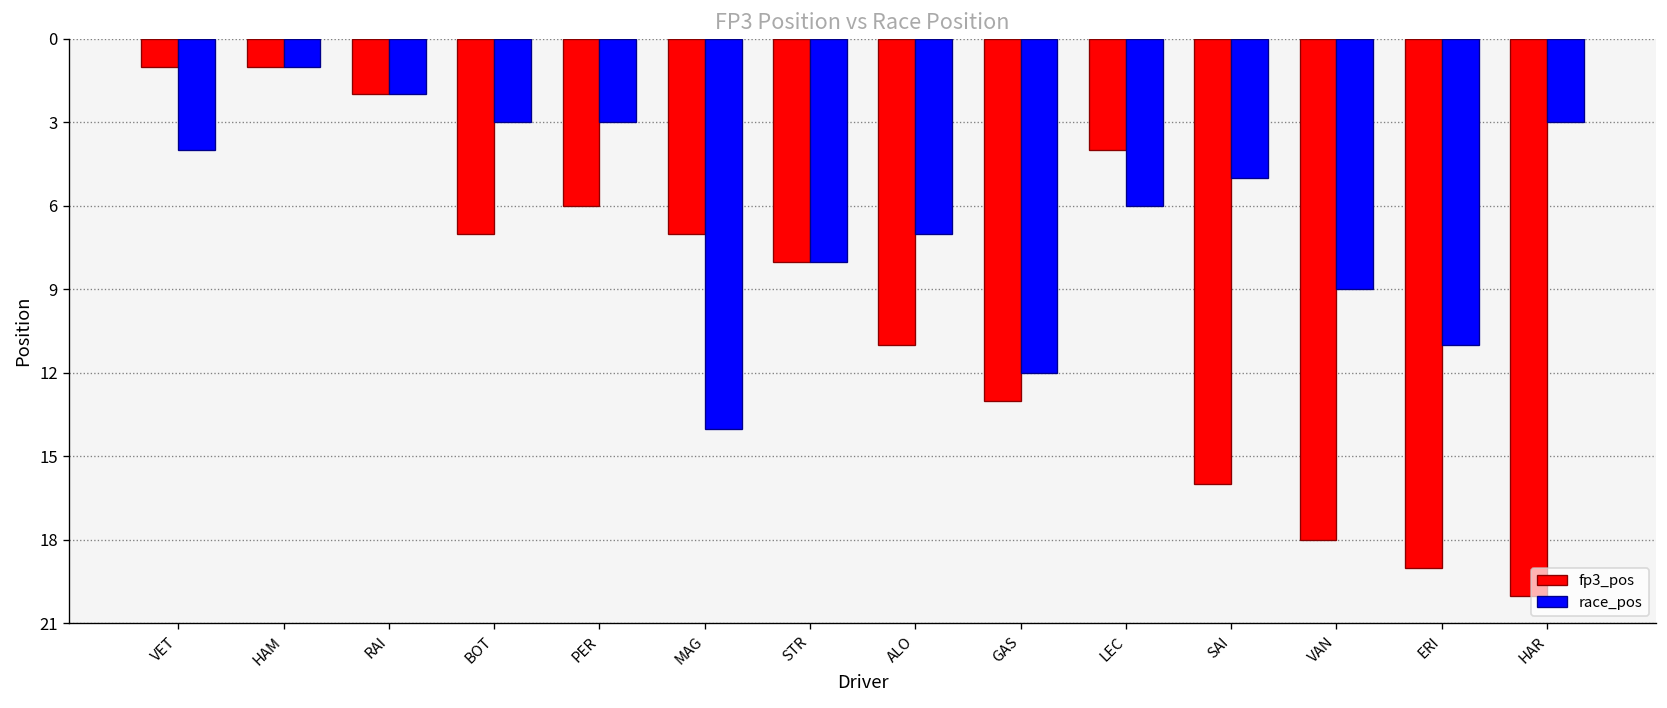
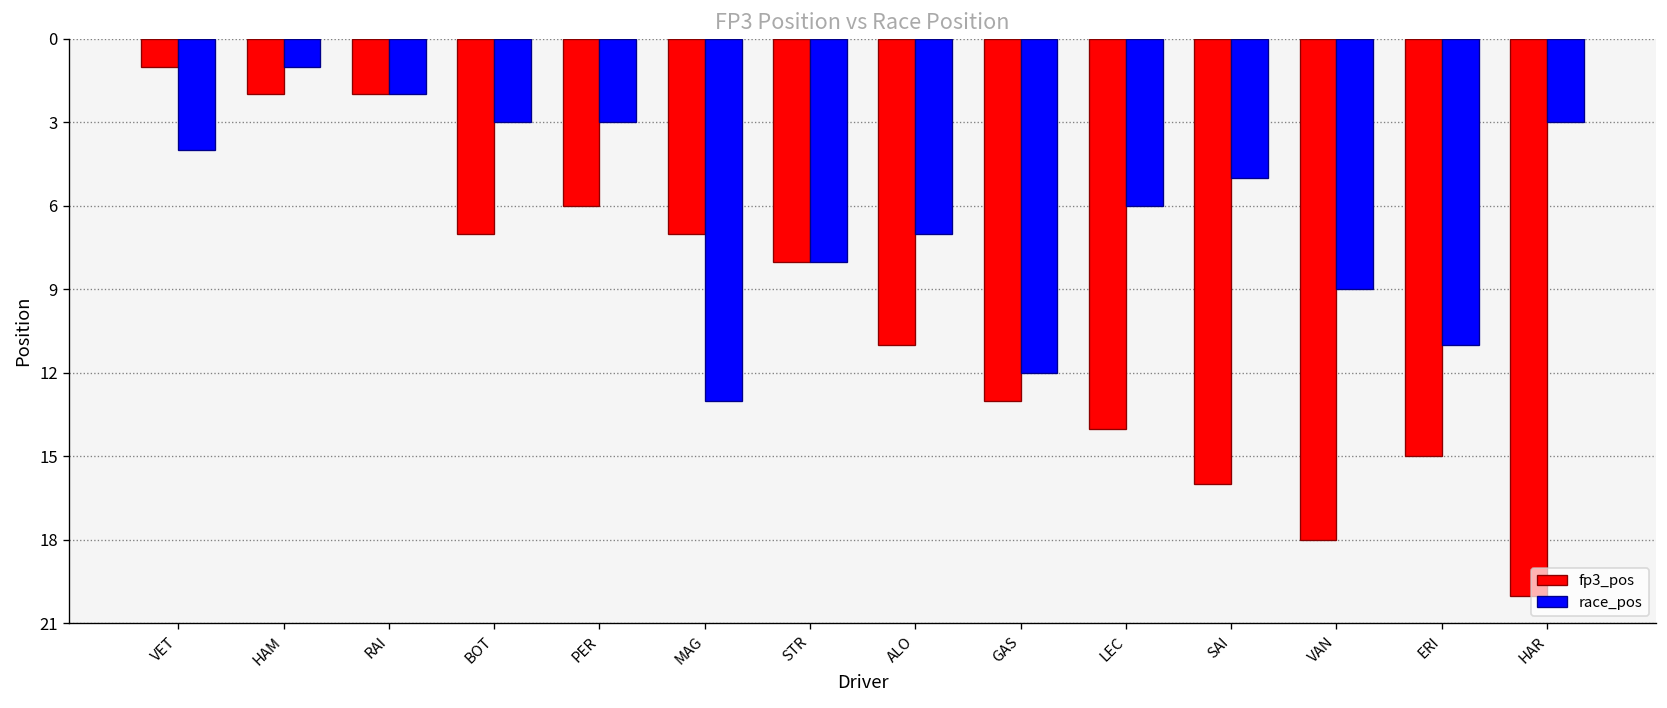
  {
    "fp3_pos": {
      "VET": 1,
-     "HAM": 1,
+     "HAM": 2,
      "RAI": 2,
      "BOT": 7,
      "PER": 6,
      "MAG": 7,
      "STR": 8,
      "ALO": 11,
      "GAS": 13,
-     "LEC": 4,
+     "LEC": 14,
      "SAI": 16,
      "VAN": 18,
-     "ERI": 19,
+     "ERI": 15,
      "HAR": 20
    },
    "race_pos": {
      "VET": 4,
      "HAM": 1,
      "RAI": 2,
      "BOT": 3,
      "PER": 3,
-     "MAG": 14,
+     "MAG": 13,
      "STR": 8,
      "ALO": 7,
      "GAS": 12,
      "LEC": 6,
      "SAI": 5,
      "VAN": 9,
      "ERI": 11,
      "HAR": 3
    }
  }
